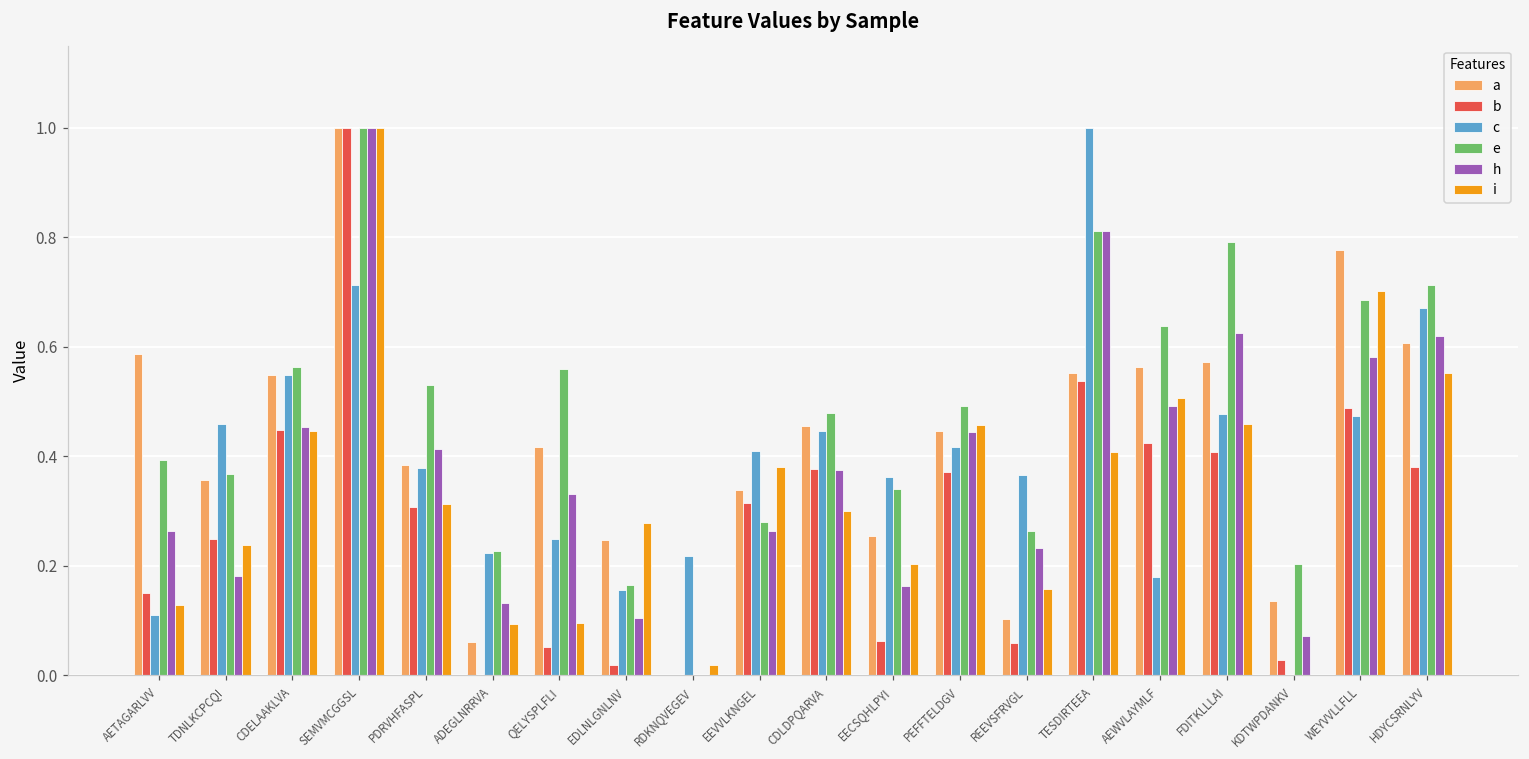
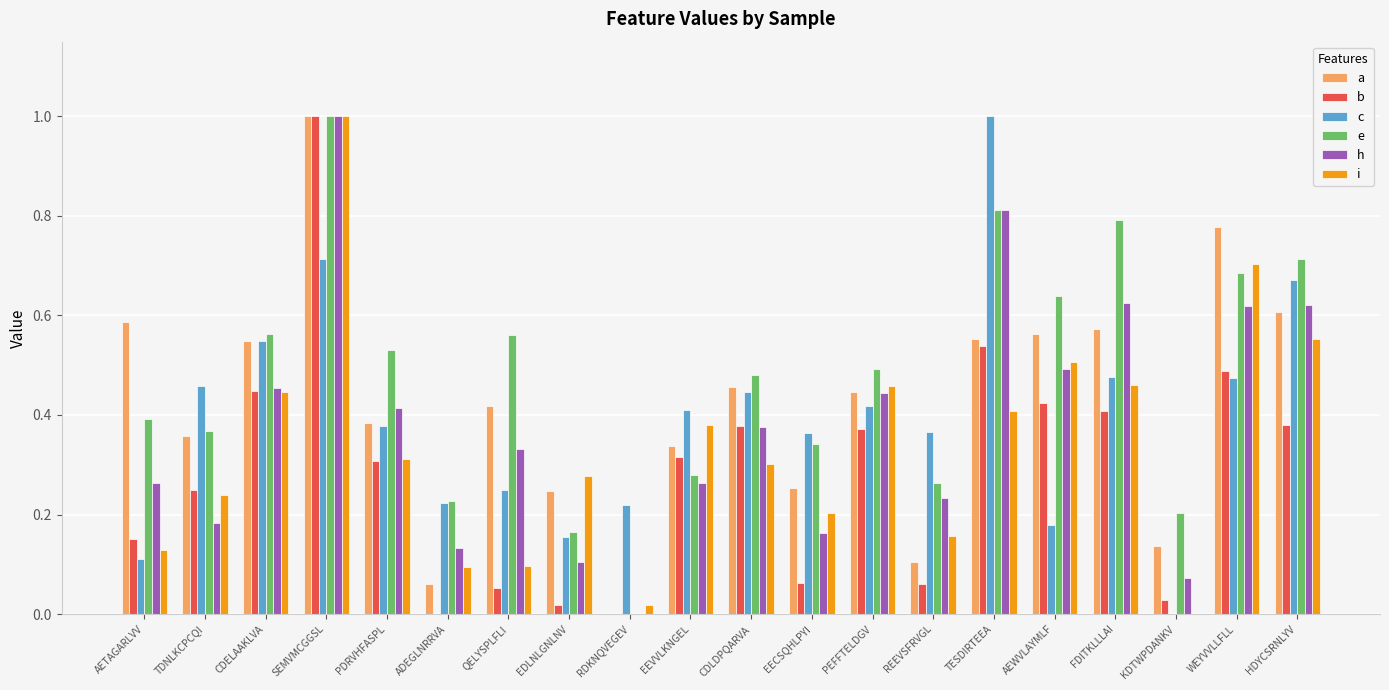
  {
    "a": {
      "AETAGARLVV": 0.59,
      "TDNLKCPCQI": 0.36,
      "CDELAAKLVA": 0.55,
      "SEMVMCGGSL": 1.00,
      "PDRVHFASPL": 0.38,
      "ADEGLNRRVA": 0.06,
      "QELYSPLFLI": 0.42,
      "EDLNLGNLNV": 0.25,
      "RDKNQVEGEV": 0.00,
      "EEVVLKNGEL": 0.34,
      "CDLDPQARVA": 0.46,
      "EECSQHLPYI": 0.25,
      "PEFFTELDGV": 0.45,
      "REEVSFRVGL": 0.10,
      "TESDIRTEEA": 0.55,
      "AEWVLAYMLF": 0.56,
      "FDITKLLLAI": 0.57,
      "KDTWPDANKV": 0.14,
      "WEYVVLLFLL": 0.78,
      "HDYCSRNLYV": 0.61
    },
    "b": {
      "AETAGARLVV": 0.15,
      "TDNLKCPCQI": 0.25,
      "CDELAAKLVA": 0.45,
      "SEMVMCGGSL": 1.00,
      "PDRVHFASPL": 0.31,
      "QELYSPLFLI": 0.05,
      "EDLNLGNLNV": 0.02,
      "RDKNQVEGEV": 0.00,
      "EEVVLKNGEL": 0.32,
      "CDLDPQARVA": 0.38,
      "EECSQHLPYI": 0.06,
      "PEFFTELDGV": 0.37,
      "REEVSFRVGL": 0.06,
      "TESDIRTEEA": 0.54,
      "AEWVLAYMLF": 0.42,
      "FDITKLLLAI": 0.41,
      "KDTWPDANKV": 0.03,
      "WEYVVLLFLL": 0.49,
      "HDYCSRNLYV": 0.38
    },
    "c": {
      "AETAGARLVV": 0.11,
      "TDNLKCPCQI": 0.46,
      "CDELAAKLVA": 0.55,
      "SEMVMCGGSL": 0.71,
      "PDRVHFASPL": 0.38,
      "ADEGLNRRVA": 0.22,
      "QELYSPLFLI": 0.25,
      "EDLNLGNLNV": 0.16,
      "RDKNQVEGEV": 0.22,
      "EEVVLKNGEL": 0.41,
      "CDLDPQARVA": 0.45,
      "EECSQHLPYI": 0.36,
      "PEFFTELDGV": 0.42,
      "REEVSFRVGL": 0.37,
      "TESDIRTEEA": 1.00,
      "AEWVLAYMLF": 0.18,
      "FDITKLLLAI": 0.48,
      "KDTWPDANKV": 0.00,
      "WEYVVLLFLL": 0.47,
      "HDYCSRNLYV": 0.67
    },
    "e": {
      "AETAGARLVV": 0.39,
      "TDNLKCPCQI": 0.37,
      "CDELAAKLVA": 0.56,
      "SEMVMCGGSL": 1.00,
      "PDRVHFASPL": 0.53,
      "ADEGLNRRVA": 0.23,
      "QELYSPLFLI": 0.56,
      "EDLNLGNLNV": 0.16,
      "RDKNQVEGEV": 0.00,
      "EEVVLKNGEL": 0.28,
      "CDLDPQARVA": 0.48,
      "EECSQHLPYI": 0.34,
      "PEFFTELDGV": 0.49,
      "REEVSFRVGL": 0.26,
      "TESDIRTEEA": 0.81,
      "AEWVLAYMLF": 0.64,
      "FDITKLLLAI": 0.79,
      "KDTWPDANKV": 0.20,
      "WEYVVLLFLL": 0.69,
      "HDYCSRNLYV": 0.71
    },
    "h": {
      "AETAGARLVV": 0.26,
      "TDNLKCPCQI": 0.18,
      "CDELAAKLVA": 0.45,
      "SEMVMCGGSL": 1.00,
      "PDRVHFASPL": 0.41,
      "ADEGLNRRVA": 0.13,
      "QELYSPLFLI": 0.33,
      "EDLNLGNLNV": 0.10,
      "RDKNQVEGEV": 0.00,
      "EEVVLKNGEL": 0.26,
      "CDLDPQARVA": 0.38,
      "EECSQHLPYI": 0.16,
      "PEFFTELDGV": 0.45,
      "REEVSFRVGL": 0.23,
      "TESDIRTEEA": 0.81,
      "AEWVLAYMLF": 0.49,
      "FDITKLLLAI": 0.63,
      "KDTWPDANKV": 0.07,
-     "WEYVVLLFLL": 0.58,
+     "WEYVVLLFLL": 0.62,
      "HDYCSRNLYV": 0.62
    },
    "i": {
      "AETAGARLVV": 0.13,
      "TDNLKCPCQI": 0.24,
      "CDELAAKLVA": 0.45,
      "SEMVMCGGSL": 1.00,
      "PDRVHFASPL": 0.31,
      "ADEGLNRRVA": 0.09,
      "QELYSPLFLI": 0.10,
      "EDLNLGNLNV": 0.28,
      "RDKNQVEGEV": 0.02,
      "EEVVLKNGEL": 0.38,
      "CDLDPQARVA": 0.30,
      "EECSQHLPYI": 0.20,
      "PEFFTELDGV": 0.46,
      "REEVSFRVGL": 0.16,
      "TESDIRTEEA": 0.41,
      "AEWVLAYMLF": 0.51,
      "FDITKLLLAI": 0.46,
      "KDTWPDANKV": 0.00,
      "WEYVVLLFLL": 0.70,
      "HDYCSRNLYV": 0.55
    }
  }
